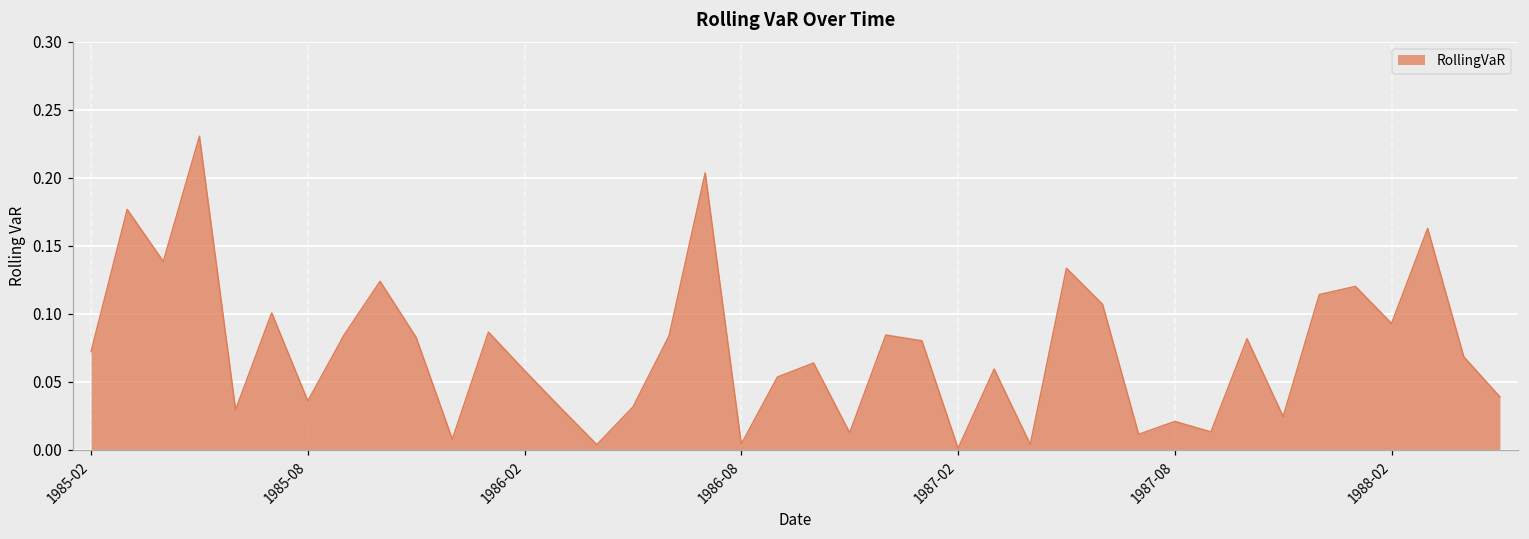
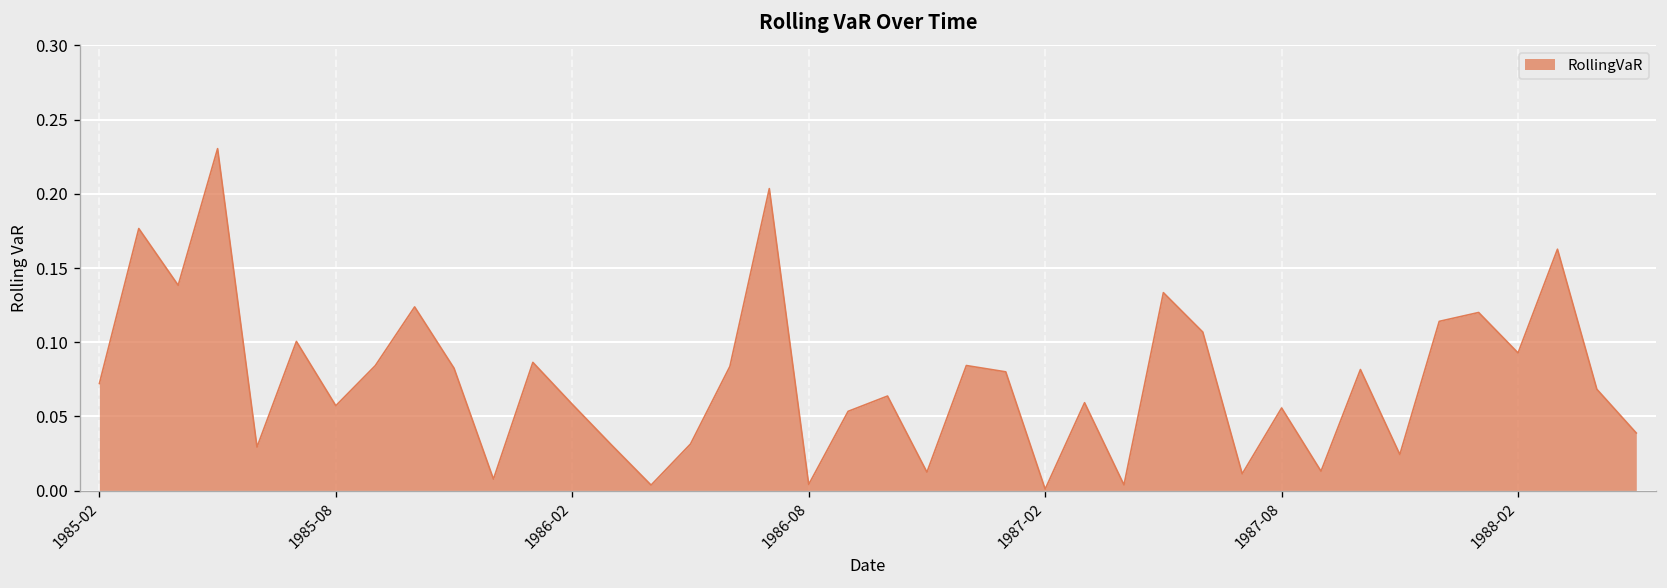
  {
    "1985-02": 0.072,
-   "1985-08": 0.036,
+   "1985-08": 0.057,
    "1986-02": 0.058,
    "1986-08": 0.004,
    "1987-02": 0.001,
-   "1987-08": 0.021,
+   "1987-08": 0.056,
    "1988-02": 0.093
  }
